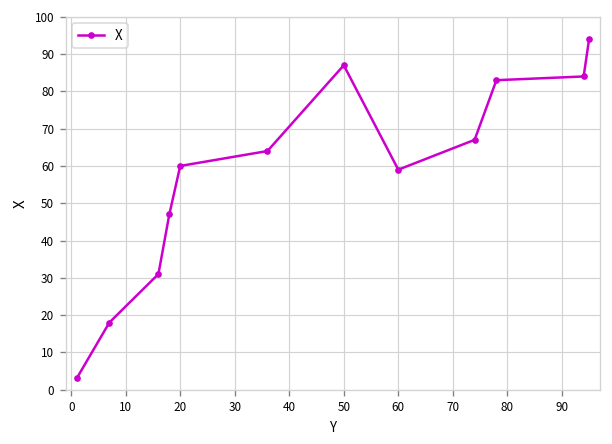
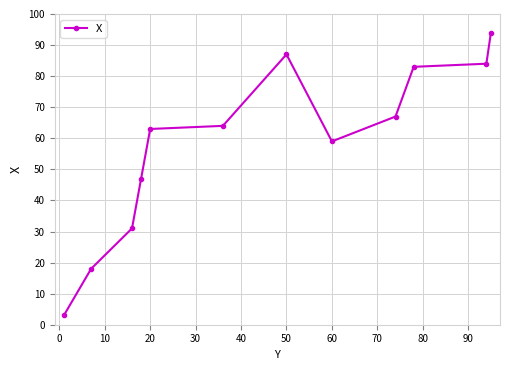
  {
-   "20": 60,
+   "20": 63,
    "50": 87,
    "60": 59
  }
